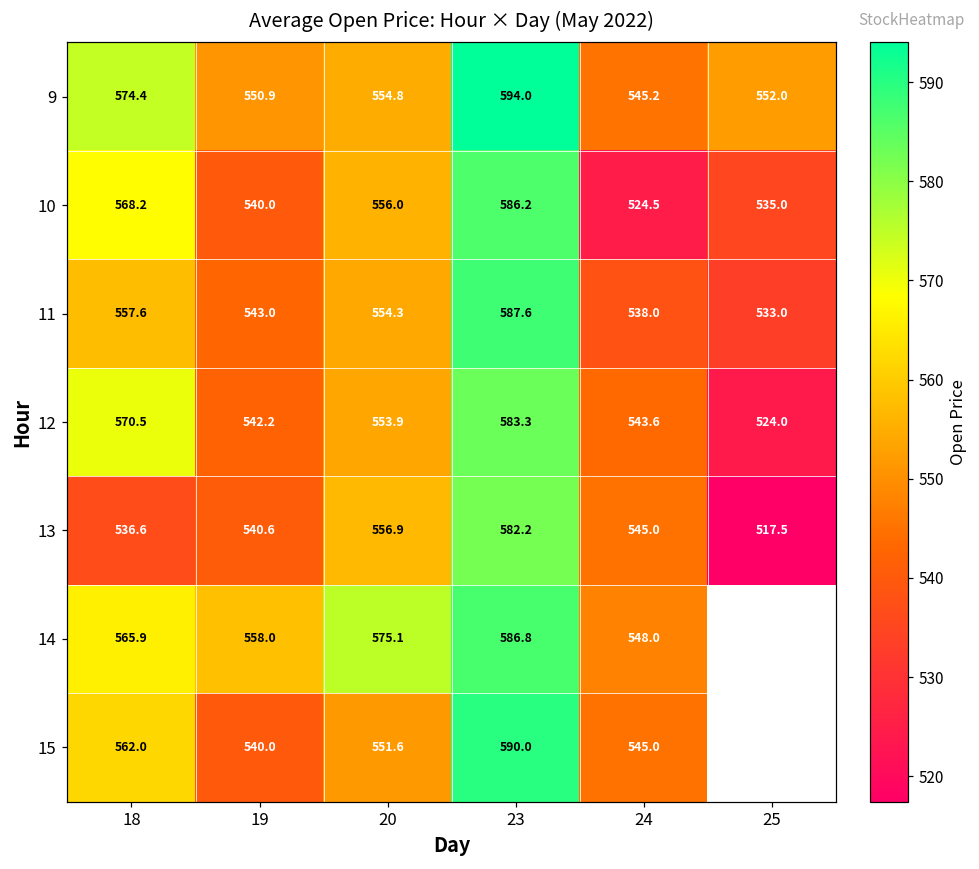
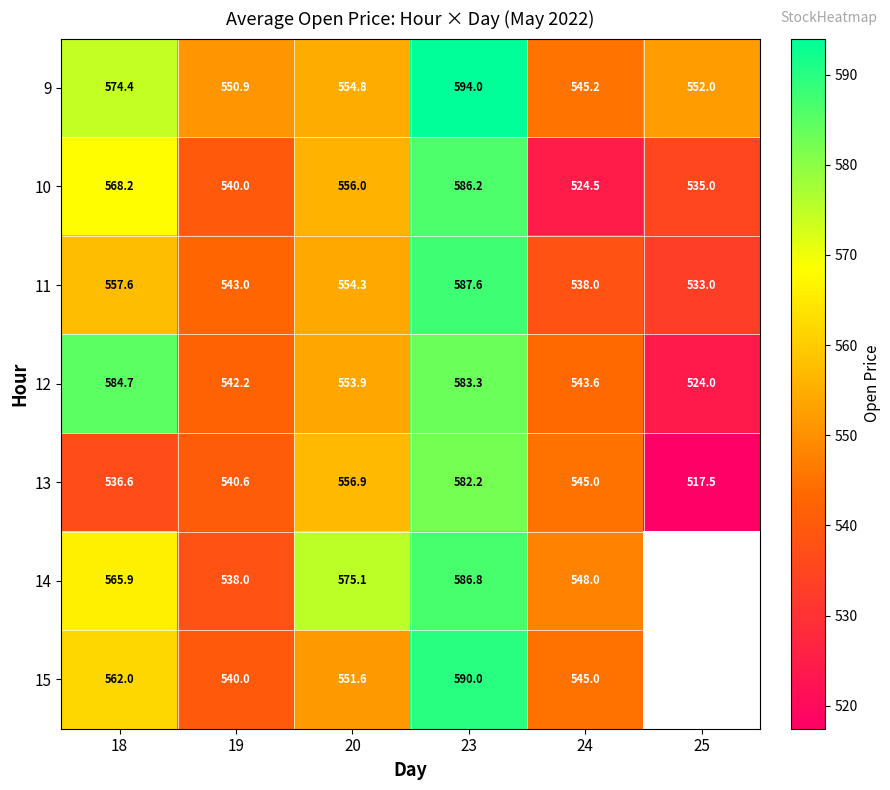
  {
    "9": {
      "18": 574.4,
      "19": 550.9,
      "20": 554.8,
      "23": 594.0,
      "24": 545.2,
      "25": 552.0
    },
    "10": {
      "18": 568.2,
      "19": 540.0,
      "20": 556.0,
      "23": 586.2,
      "24": 524.5,
      "25": 535.0
    },
    "11": {
      "18": 557.6,
      "19": 543.0,
      "20": 554.3,
      "23": 587.6,
      "24": 538.0,
      "25": 533.0
    },
    "12": {
-     "18": 570.5,
+     "18": 584.7,
      "19": 542.2,
      "20": 553.9,
      "23": 583.3,
      "24": 543.6,
      "25": 524.0
    },
    "13": {
      "18": 536.6,
      "19": 540.6,
      "20": 556.9,
      "23": 582.2,
      "24": 545.0,
      "25": 517.5
    },
    "14": {
      "18": 565.9,
-     "19": 558.0,
+     "19": 538.0,
      "20": 575.1,
      "23": 586.8,
      "24": 548.0
    },
    "15": {
      "18": 562.0,
      "19": 540.0,
      "20": 551.6,
      "23": 590.0,
      "24": 545.0
    }
  }
